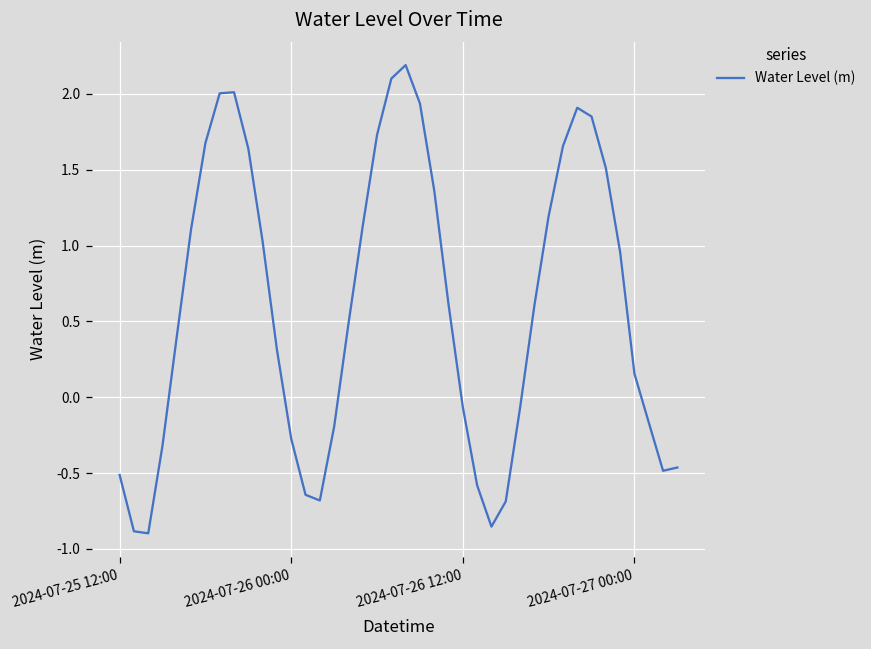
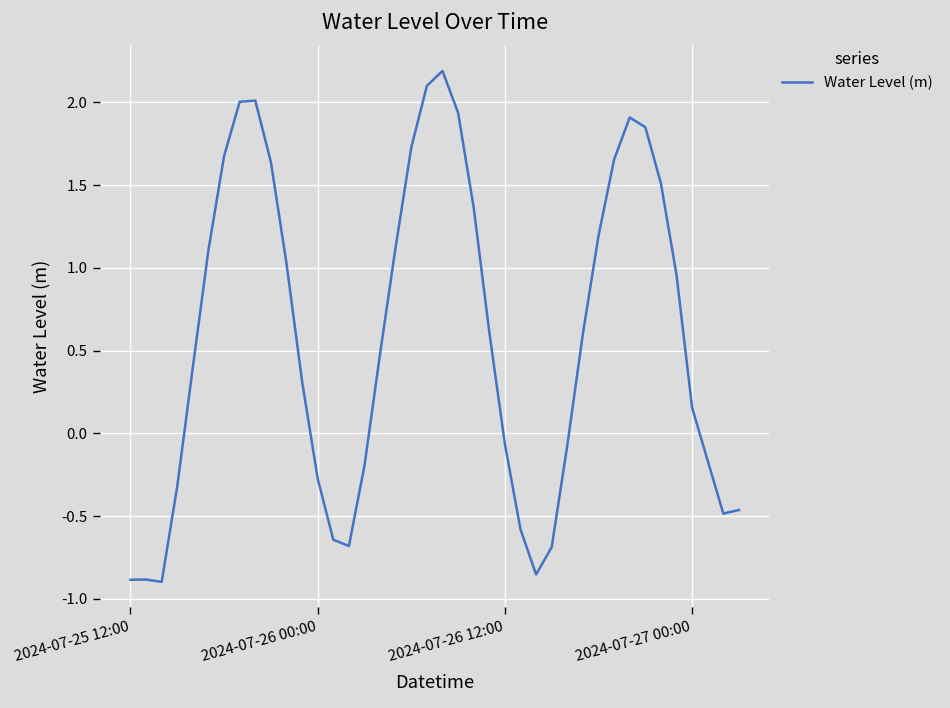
  {
-   "2024-07-25 12:00": -0.51,
+   "2024-07-25 12:00": -0.89,
    "2024-07-26 00:00": -0.27,
    "2024-07-26 12:00": -0.07,
    "2024-07-27 00:00": 0.15
  }
